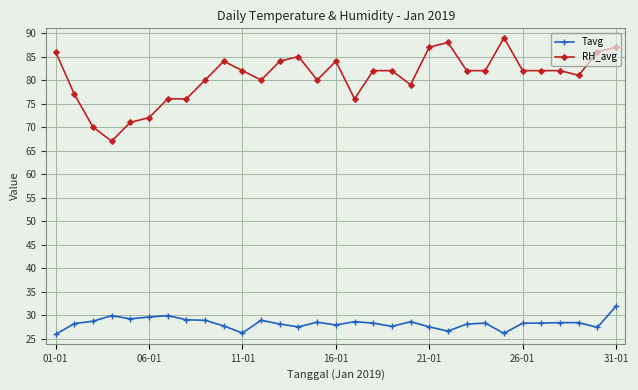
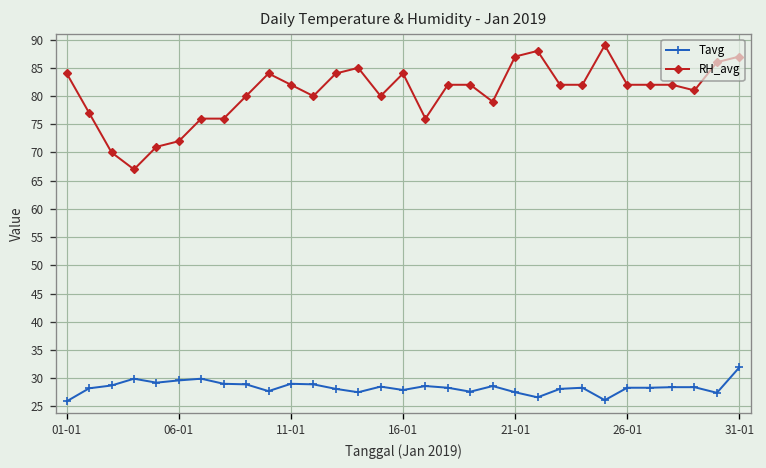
  {
    "Tavg": {
      "01-01": 26,
      "06-01": 30,
-     "11-01": 26,
+     "11-01": 29,
      "16-01": 28,
      "21-01": 28,
      "26-01": 28,
      "31-01": 32
    },
    "RH_avg": {
-     "01-01": 86,
+     "01-01": 84,
      "06-01": 72,
      "11-01": 82,
      "16-01": 84,
      "21-01": 87,
      "26-01": 82
    }
  }
